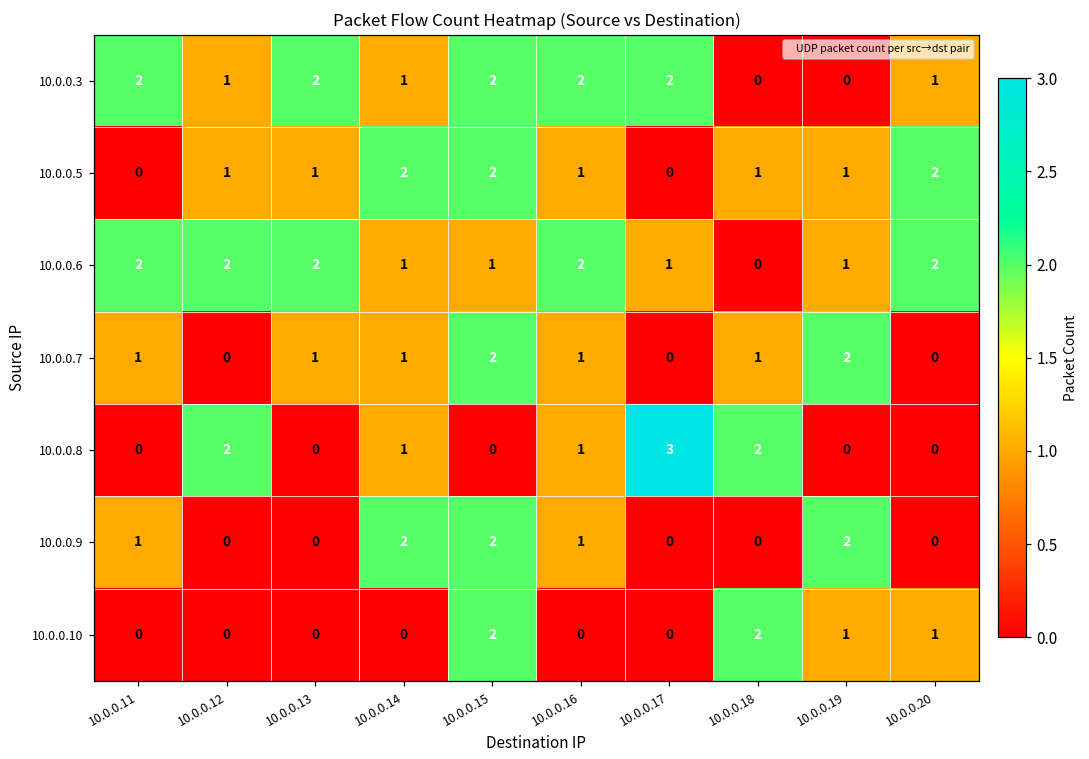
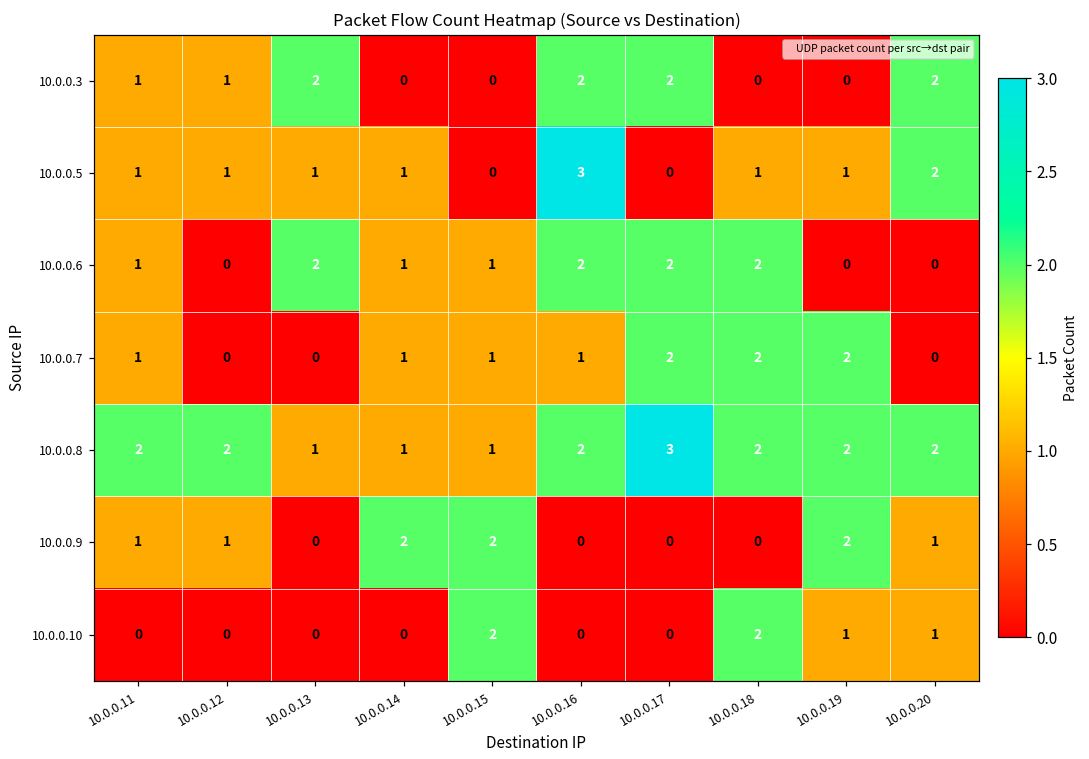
  {
    "10.0.0.3": {
-     "10.0.0.11": 2,
+     "10.0.0.11": 1,
      "10.0.0.12": 1,
      "10.0.0.13": 2,
-     "10.0.0.14": 1,
-     "10.0.0.15": 2,
+     "10.0.0.14": 0,
+     "10.0.0.15": 0,
      "10.0.0.16": 2,
      "10.0.0.17": 2,
      "10.0.0.18": 0,
      "10.0.0.19": 0,
-     "10.0.0.20": 1
+     "10.0.0.20": 2
    },
    "10.0.0.5": {
-     "10.0.0.11": 0,
+     "10.0.0.11": 1,
      "10.0.0.12": 1,
      "10.0.0.13": 1,
-     "10.0.0.14": 2,
-     "10.0.0.15": 2,
-     "10.0.0.16": 1,
+     "10.0.0.14": 1,
+     "10.0.0.15": 0,
+     "10.0.0.16": 3,
      "10.0.0.17": 0,
      "10.0.0.18": 1,
      "10.0.0.19": 1,
      "10.0.0.20": 2
    },
    "10.0.0.6": {
-     "10.0.0.11": 2,
-     "10.0.0.12": 2,
+     "10.0.0.11": 1,
+     "10.0.0.12": 0,
      "10.0.0.13": 2,
      "10.0.0.14": 1,
      "10.0.0.15": 1,
      "10.0.0.16": 2,
-     "10.0.0.17": 1,
-     "10.0.0.18": 0,
-     "10.0.0.19": 1,
-     "10.0.0.20": 2
+     "10.0.0.17": 2,
+     "10.0.0.18": 2,
+     "10.0.0.19": 0,
+     "10.0.0.20": 0
    },
    "10.0.0.7": {
      "10.0.0.11": 1,
      "10.0.0.12": 0,
-     "10.0.0.13": 1,
+     "10.0.0.13": 0,
      "10.0.0.14": 1,
-     "10.0.0.15": 2,
+     "10.0.0.15": 1,
      "10.0.0.16": 1,
-     "10.0.0.17": 0,
-     "10.0.0.18": 1,
+     "10.0.0.17": 2,
+     "10.0.0.18": 2,
      "10.0.0.19": 2,
      "10.0.0.20": 0
    },
    "10.0.0.8": {
-     "10.0.0.11": 0,
+     "10.0.0.11": 2,
      "10.0.0.12": 2,
-     "10.0.0.13": 0,
+     "10.0.0.13": 1,
      "10.0.0.14": 1,
-     "10.0.0.15": 0,
-     "10.0.0.16": 1,
+     "10.0.0.15": 1,
+     "10.0.0.16": 2,
      "10.0.0.17": 3,
      "10.0.0.18": 2,
-     "10.0.0.19": 0,
-     "10.0.0.20": 0
+     "10.0.0.19": 2,
+     "10.0.0.20": 2
    },
    "10.0.0.9": {
      "10.0.0.11": 1,
-     "10.0.0.12": 0,
+     "10.0.0.12": 1,
      "10.0.0.13": 0,
      "10.0.0.14": 2,
      "10.0.0.15": 2,
-     "10.0.0.16": 1,
+     "10.0.0.16": 0,
      "10.0.0.17": 0,
      "10.0.0.18": 0,
      "10.0.0.19": 2,
-     "10.0.0.20": 0
+     "10.0.0.20": 1
    },
    "10.0.0.10": {
      "10.0.0.11": 0,
      "10.0.0.12": 0,
      "10.0.0.13": 0,
      "10.0.0.14": 0,
      "10.0.0.15": 2,
      "10.0.0.16": 0,
      "10.0.0.17": 0,
      "10.0.0.18": 2,
      "10.0.0.19": 1,
      "10.0.0.20": 1
    }
  }
